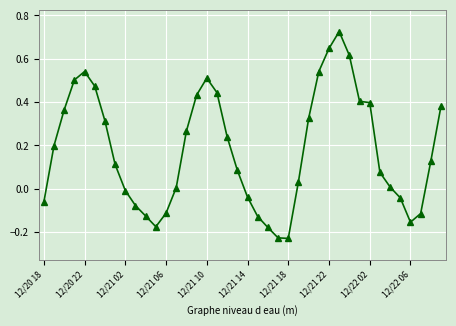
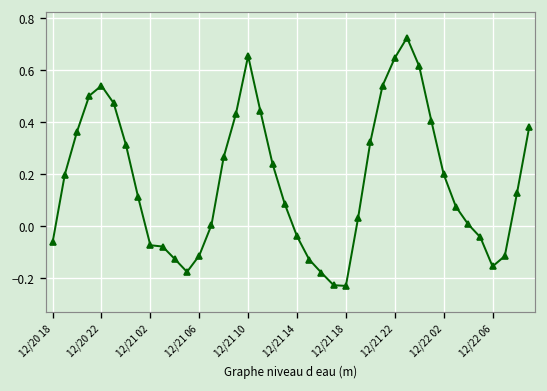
  {
    "12/20 18": -0.06,
    "12/20 22": 0.54,
-   "12/21 02": -0.01,
+   "12/21 02": -0.07,
    "12/21 06": -0.11,
-   "12/21 10": 0.51,
+   "12/21 10": 0.66,
    "12/21 14": -0.04,
    "12/21 18": -0.23,
    "12/21 22": 0.65,
-   "12/22 02": 0.40,
+   "12/22 02": 0.20,
    "12/22 06": -0.15
  }
